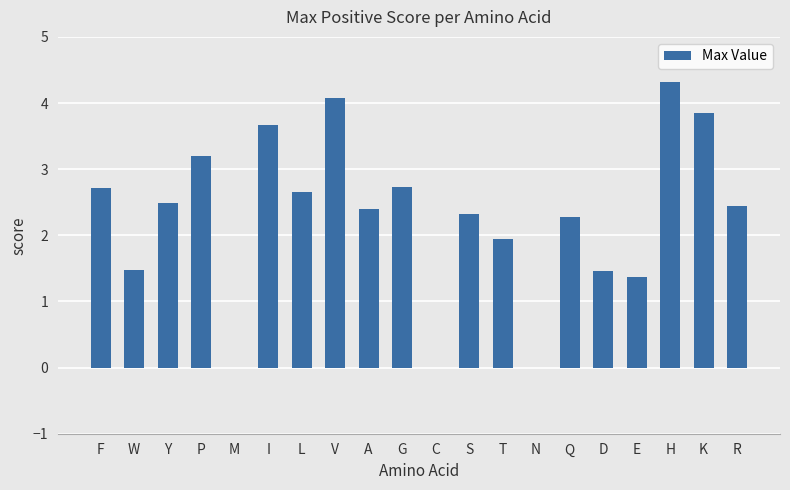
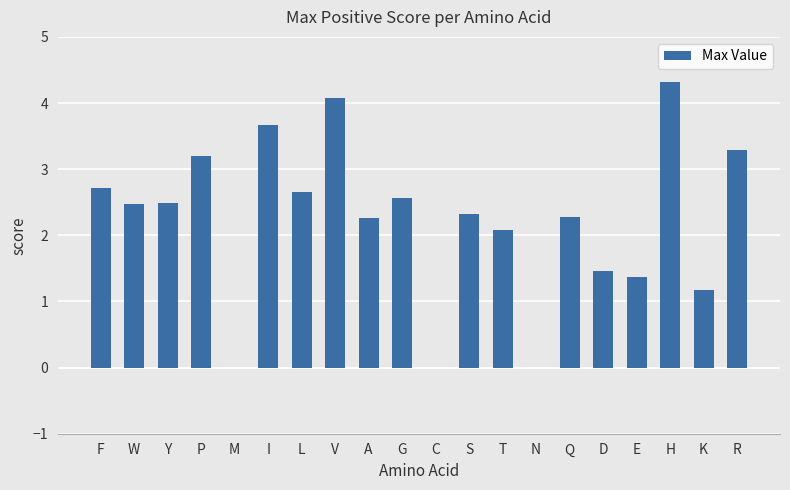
  {
    "F": 2.7,
-   "W": 1.5,
+   "W": 2.5,
    "Y": 2.5,
    "P": 3.2,
    "M": 0.0,
    "I": 3.7,
    "L": 2.7,
    "V": 4.1,
-   "A": 2.4,
-   "G": 2.7,
+   "A": 2.3,
+   "G": 2.6,
    "C": 0.0,
    "S": 2.3,
-   "T": 1.9,
+   "T": 2.1,
    "N": 0.0,
    "Q": 2.3,
    "D": 1.5,
    "E": 1.4,
    "H": 4.3,
-   "K": 3.8,
-   "R": 2.4
+   "K": 1.2,
+   "R": 3.3
  }
